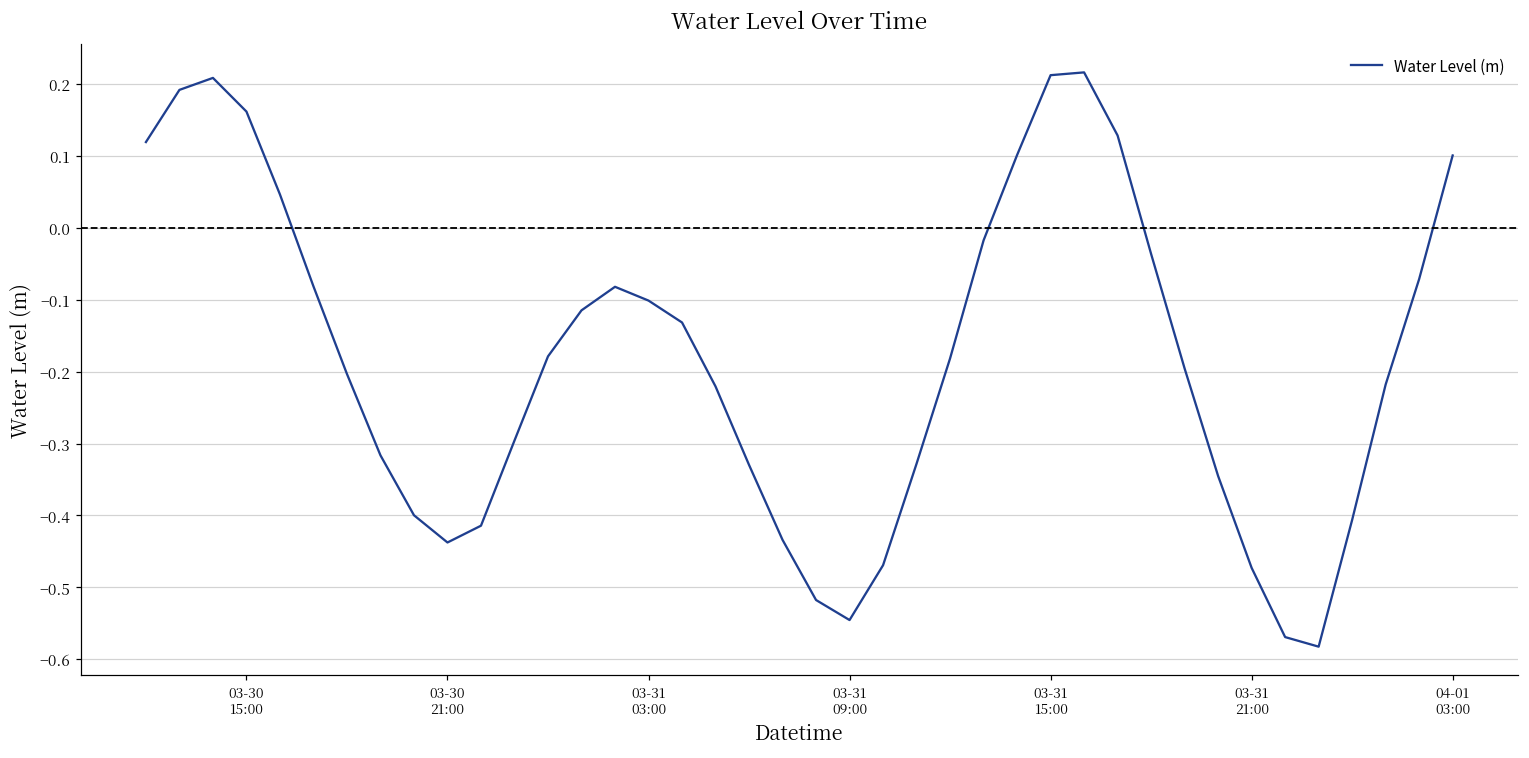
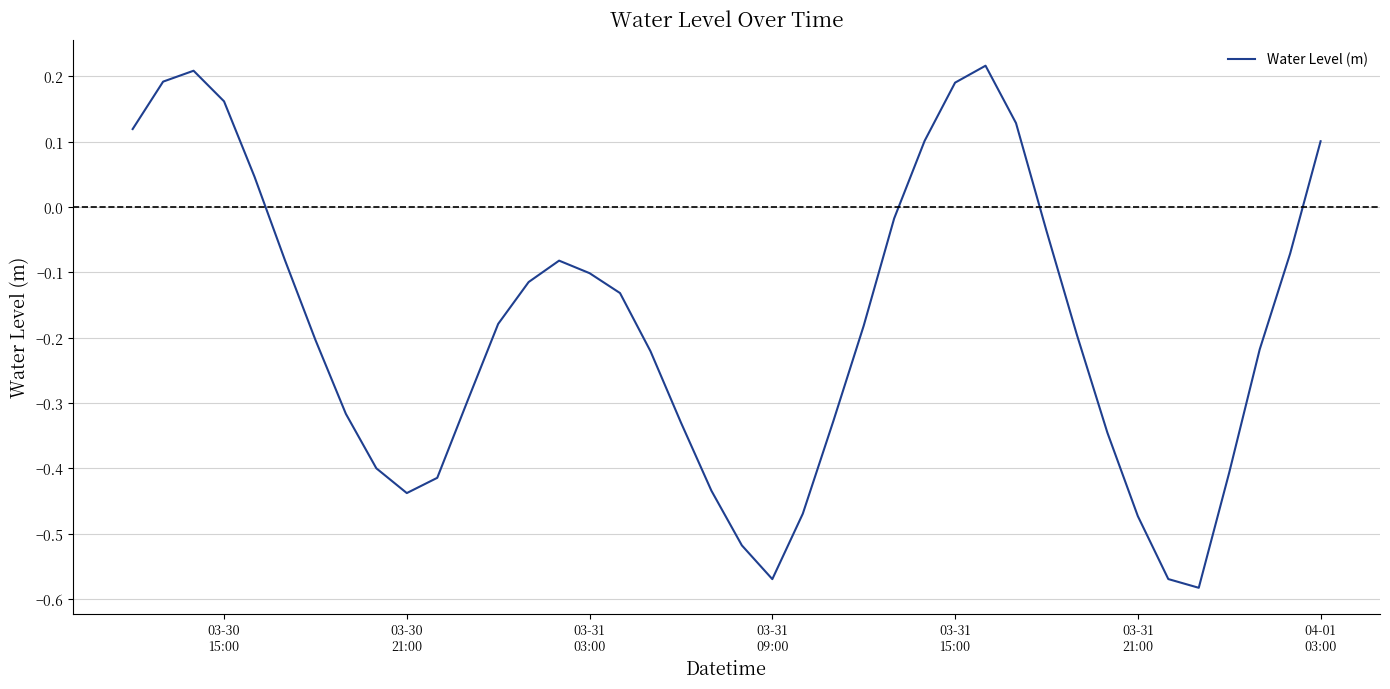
  {
    "03-30 15:00": 0.16,
    "03-30 21:00": -0.44,
    "03-31 03:00": -0.10,
-   "03-31 09:00": -0.55,
-   "03-31 15:00": 0.21,
+   "03-31 09:00": -0.57,
+   "03-31 15:00": 0.19,
    "03-31 21:00": -0.47,
    "04-01 03:00": 0.10
  }
